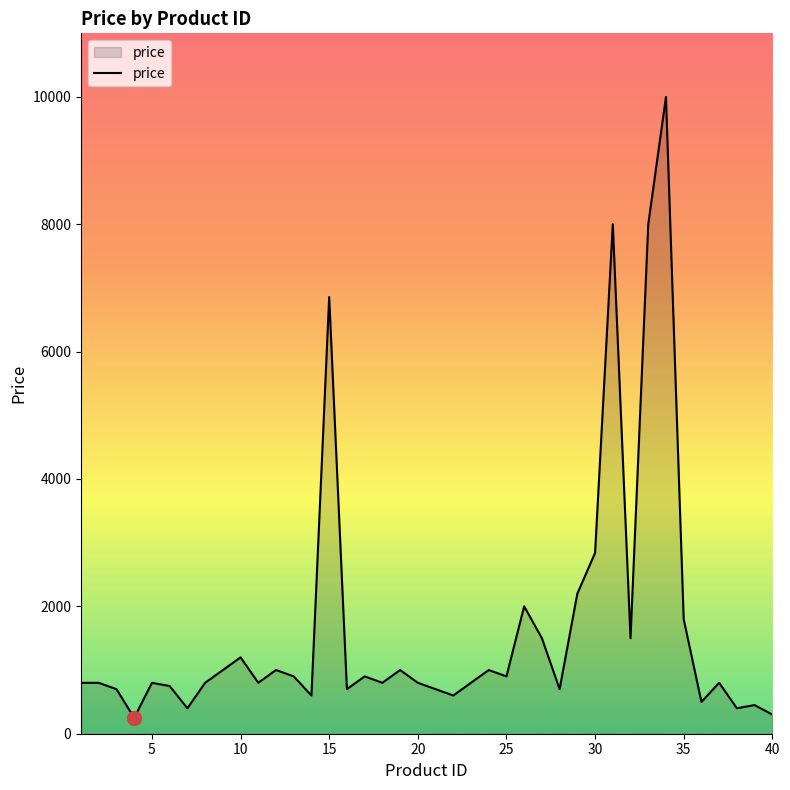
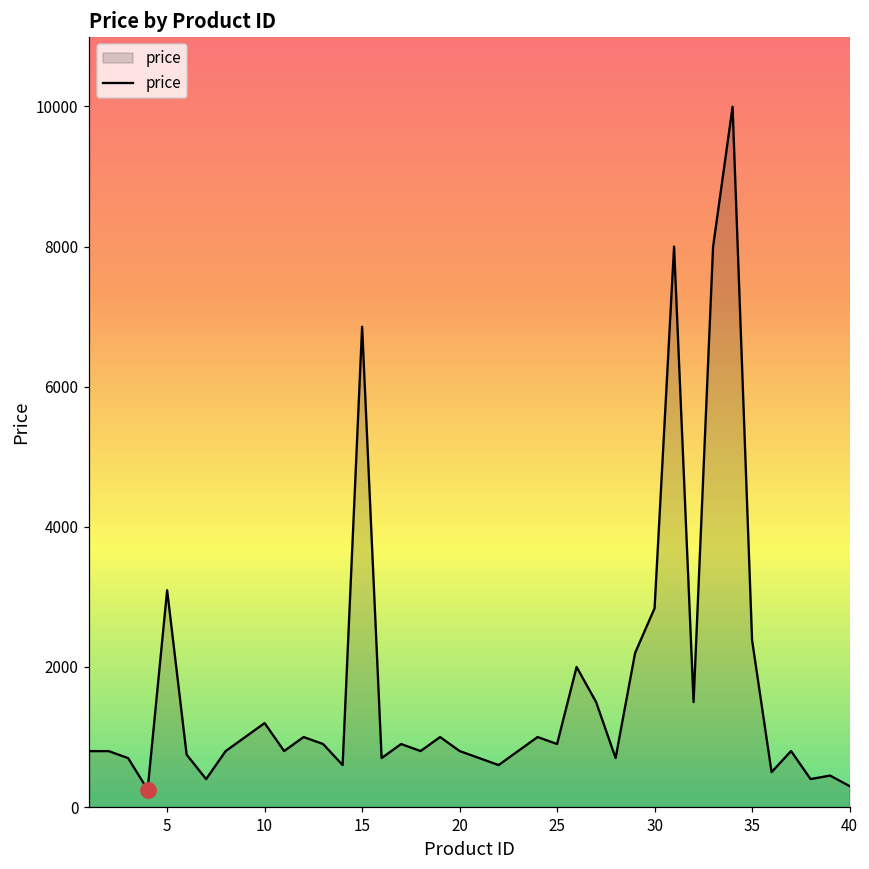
  {
    "price": {
-     "5": 800,
+     "5": 3100,
      "10": 1200,
      "15": 6900,
      "20": 800,
      "25": 900,
      "30": 2800,
-     "35": 1800,
+     "35": 2400,
      "40": 300
    }
  }
